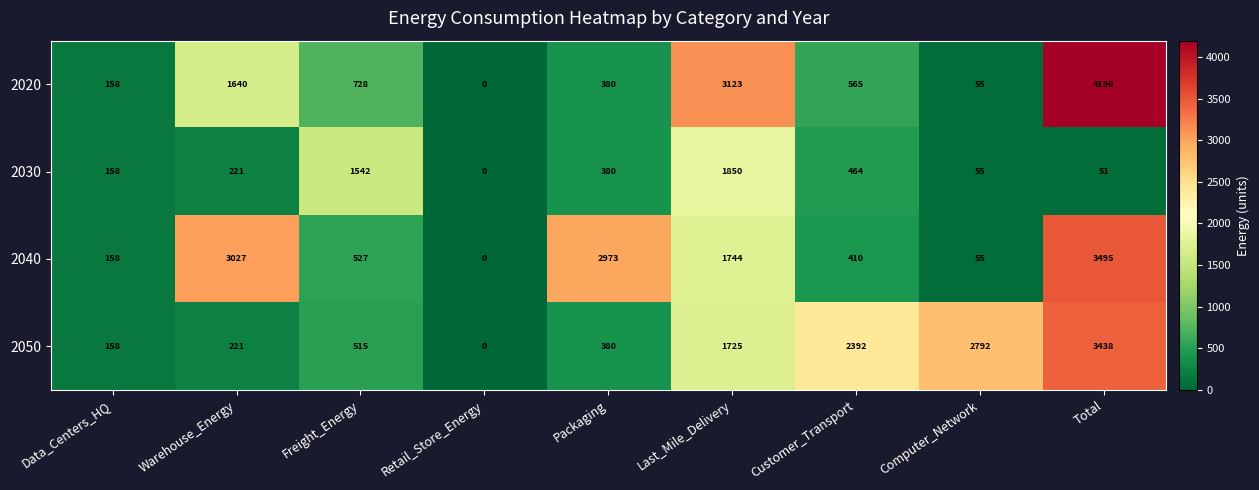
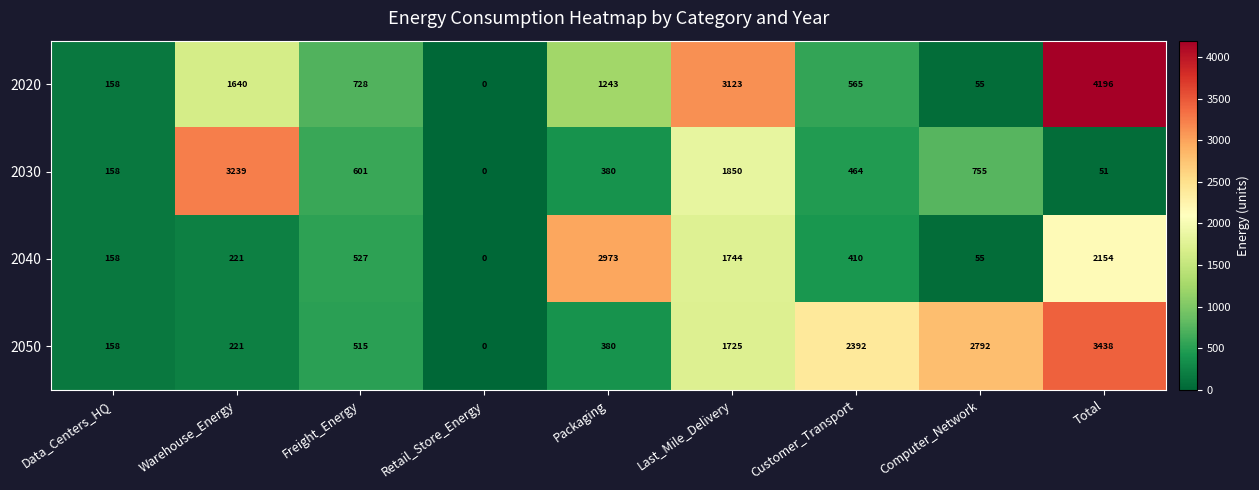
  {
    "2020": {
      "Data_Centers_HQ": 158,
      "Warehouse_Energy": 1640,
      "Freight_Energy": 728,
      "Retail_Store_Energy": 0,
-     "Packaging": 380,
+     "Packaging": 1243,
      "Last_Mile_Delivery": 3123,
      "Customer_Transport": 565,
      "Computer_Network": 55,
      "Total": 4196
    },
    "2030": {
      "Data_Centers_HQ": 158,
-     "Warehouse_Energy": 221,
-     "Freight_Energy": 1542,
+     "Warehouse_Energy": 3239,
+     "Freight_Energy": 601,
      "Retail_Store_Energy": 0,
      "Packaging": 380,
      "Last_Mile_Delivery": 1850,
      "Customer_Transport": 464,
-     "Computer_Network": 55,
+     "Computer_Network": 755,
      "Total": 51
    },
    "2040": {
      "Data_Centers_HQ": 158,
-     "Warehouse_Energy": 3027,
+     "Warehouse_Energy": 221,
      "Freight_Energy": 527,
      "Retail_Store_Energy": 0,
      "Packaging": 2973,
      "Last_Mile_Delivery": 1744,
      "Customer_Transport": 410,
      "Computer_Network": 55,
-     "Total": 3495
+     "Total": 2154
    },
    "2050": {
      "Data_Centers_HQ": 158,
      "Warehouse_Energy": 221,
      "Freight_Energy": 515,
      "Retail_Store_Energy": 0,
      "Packaging": 380,
      "Last_Mile_Delivery": 1725,
      "Customer_Transport": 2392,
      "Computer_Network": 2792,
      "Total": 3438
    }
  }
